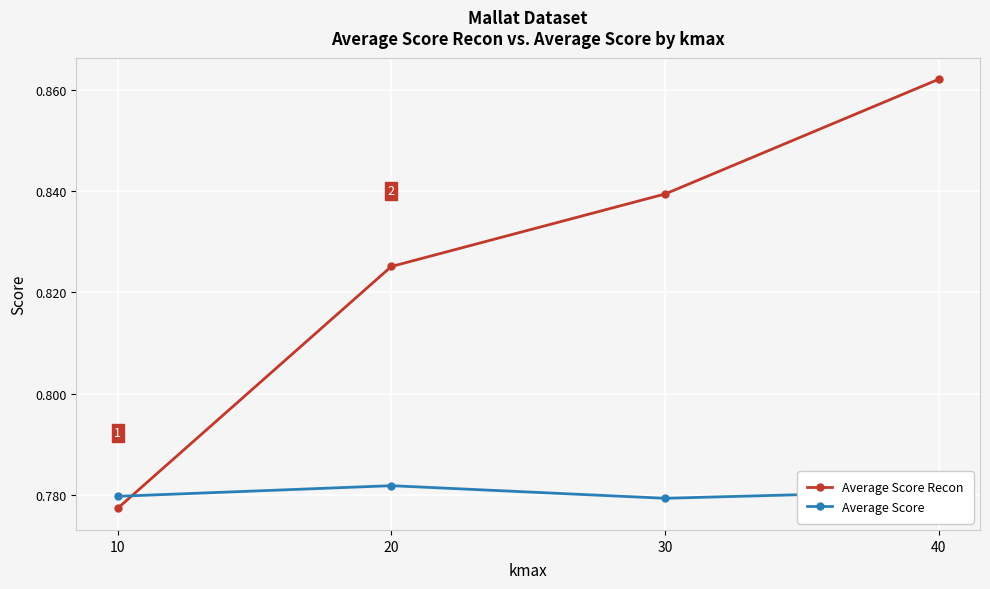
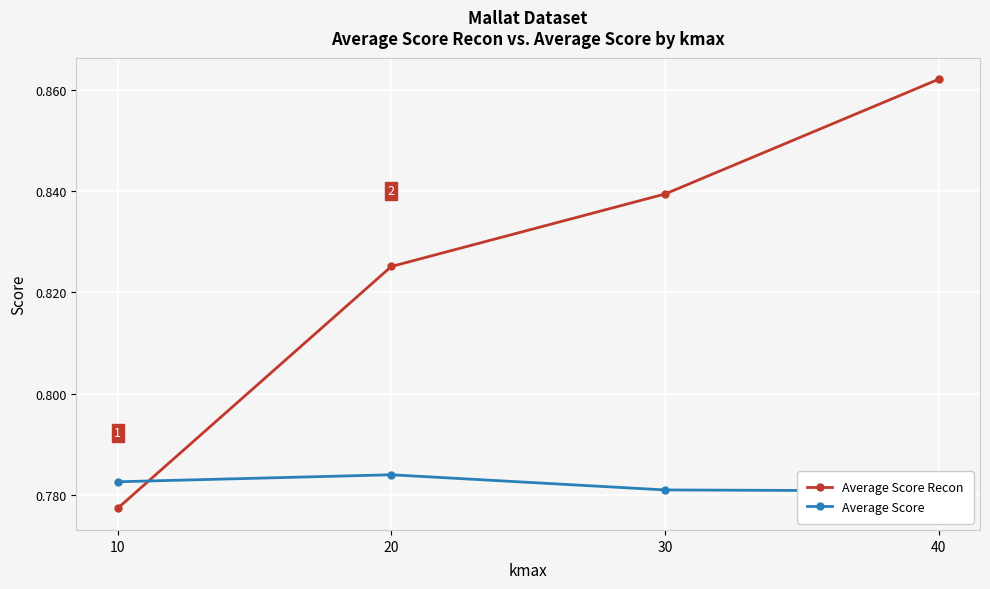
  {
    "Average Score Recon": {
      "10": 0.777,
      "20": 0.825,
      "30": 0.839,
      "40": 0.862
    },
    "Average Score": {
-     "10": 0.780,
-     "20": 0.782,
-     "30": 0.779
+     "10": 0.783,
+     "20": 0.784,
+     "30": 0.781
    }
  }
